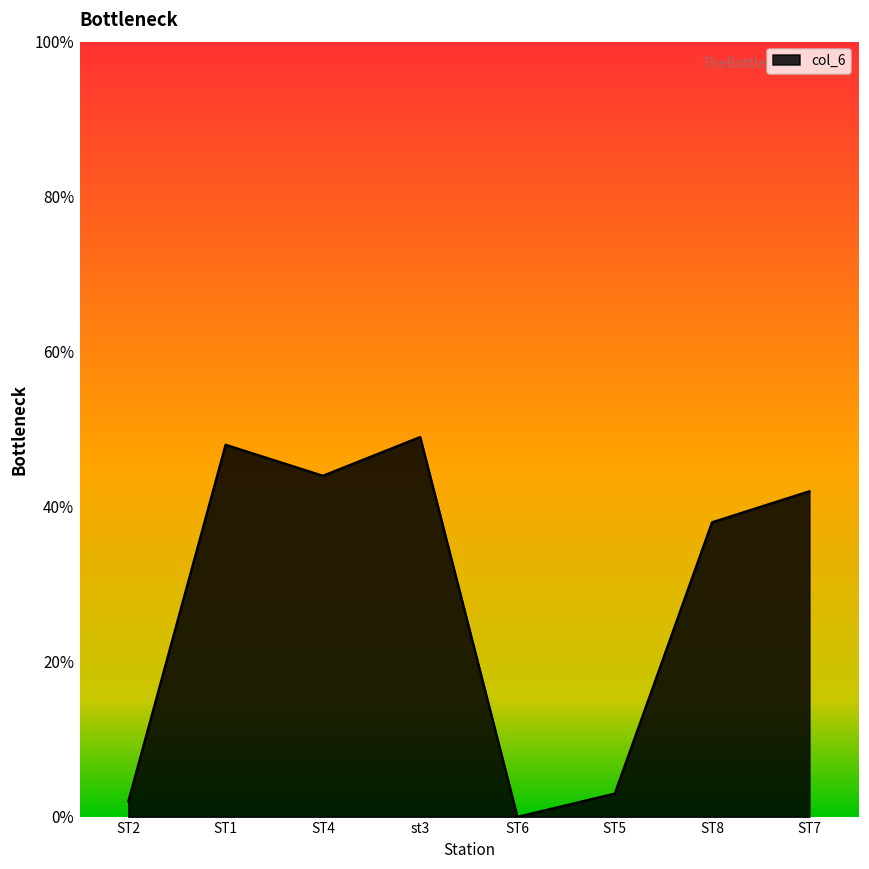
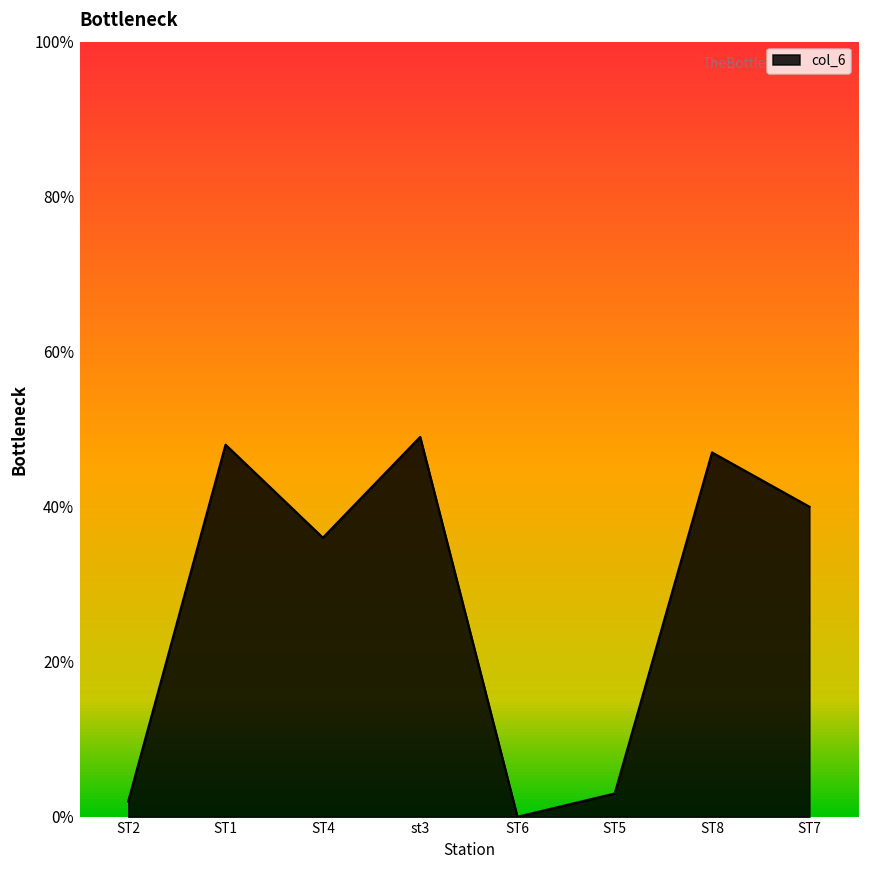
  {
    "ST2": "2%",
    "ST1": "48%",
-   "ST4": "44%",
+   "ST4": "36%",
    "st3": "49%",
    "ST6": "0%",
    "ST5": "3%",
-   "ST8": "38%",
-   "ST7": "42%"
+   "ST8": "47%",
+   "ST7": "40%"
  }
